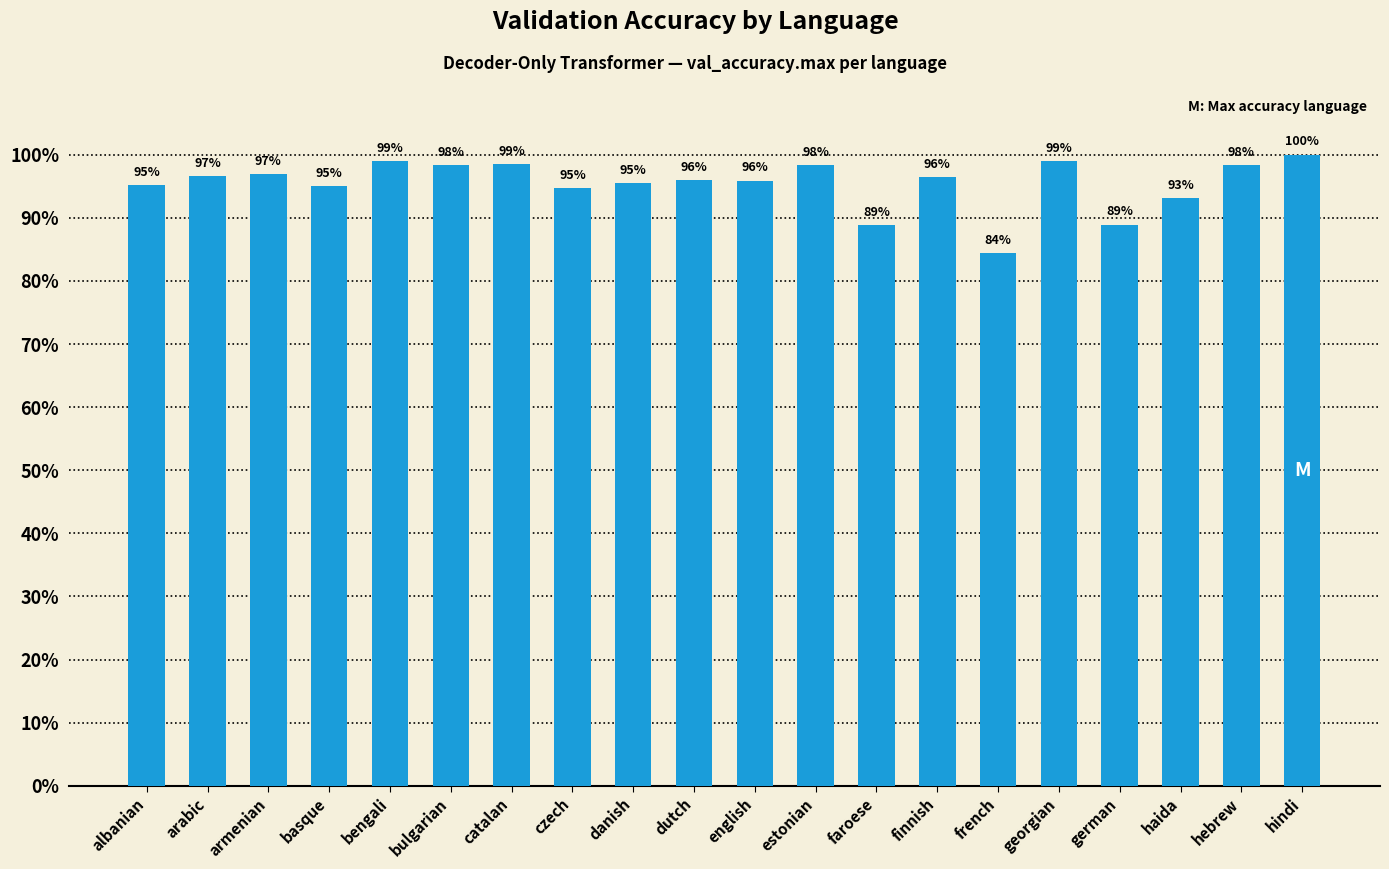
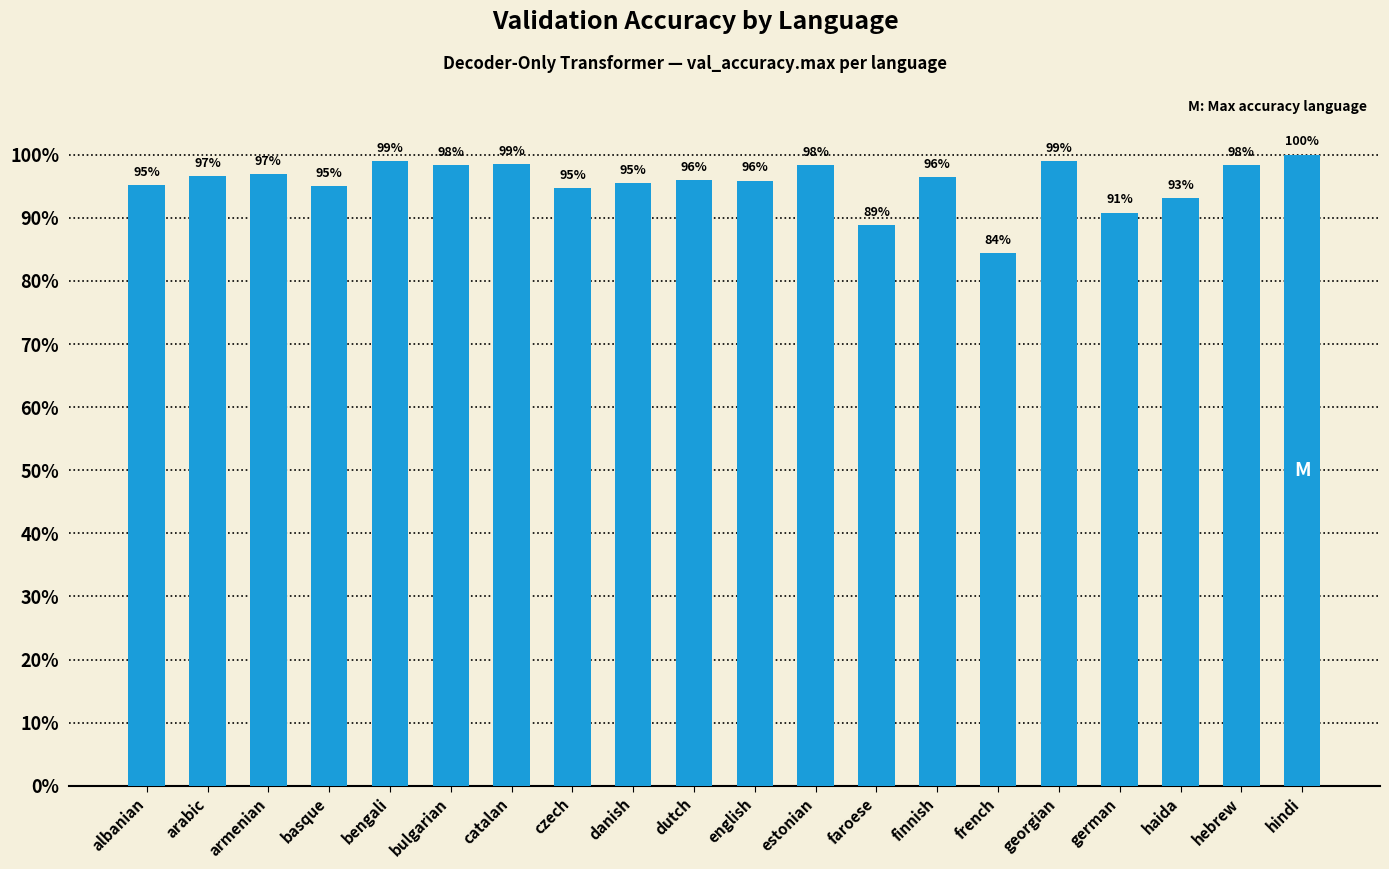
  {
    "albanian": "95%",
    "arabic": "97%",
    "armenian": "97%",
    "basque": "95%",
    "bengali": "99%",
    "bulgarian": "98%",
    "catalan": "99%",
    "czech": "95%",
    "danish": "95%",
    "dutch": "96%",
    "english": "96%",
    "estonian": "98%",
    "faroese": "89%",
    "finnish": "96%",
    "french": "84%",
    "georgian": "99%",
-   "german": "89%",
+   "german": "91%",
    "haida": "93%",
    "hebrew": "98%",
    "hindi": "100%"
  }
